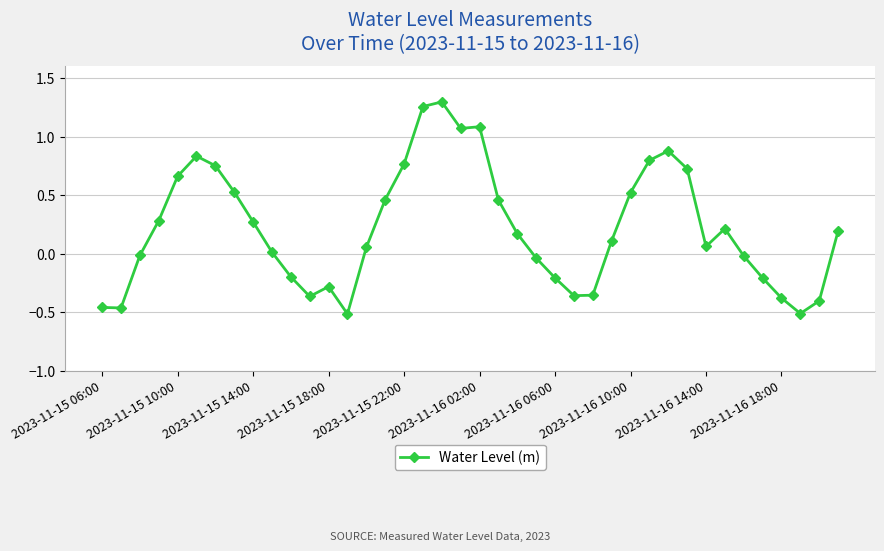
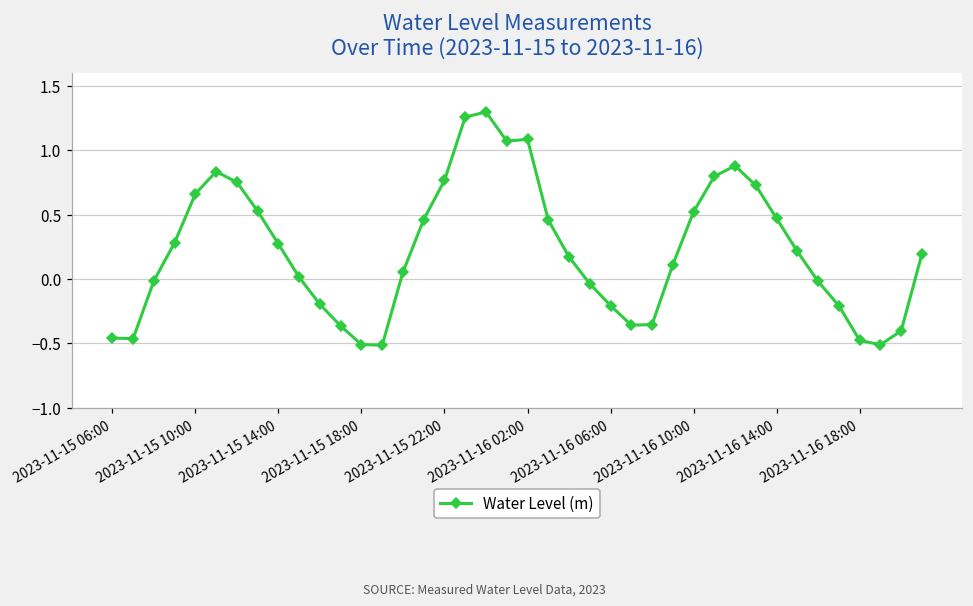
  {
    "2023-11-15 06:00": -0.46,
    "2023-11-15 10:00": 0.66,
    "2023-11-15 14:00": 0.27,
-   "2023-11-15 18:00": -0.28,
+   "2023-11-15 18:00": -0.51,
    "2023-11-15 22:00": 0.76,
    "2023-11-16 02:00": 1.08,
    "2023-11-16 06:00": -0.21,
    "2023-11-16 10:00": 0.52,
-   "2023-11-16 14:00": 0.06,
-   "2023-11-16 18:00": -0.38
+   "2023-11-16 14:00": 0.47,
+   "2023-11-16 18:00": -0.48
  }
